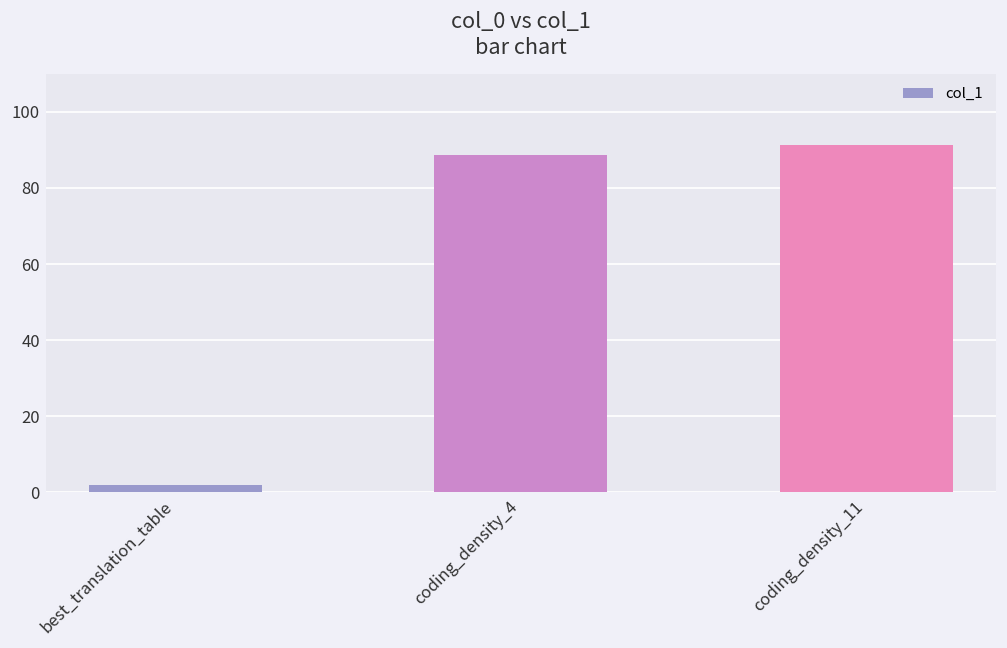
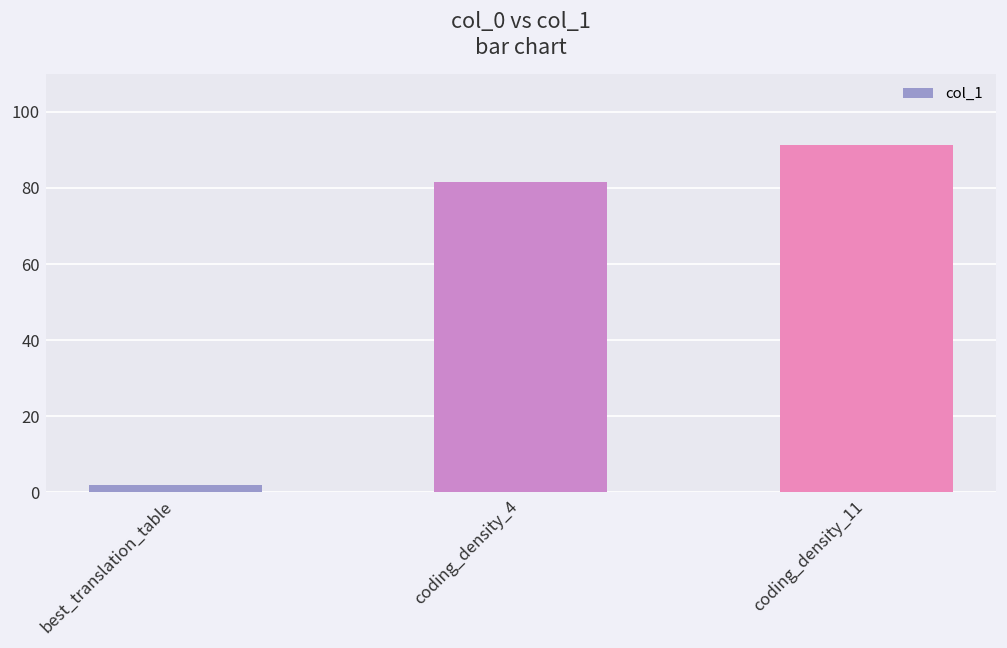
  {
    "best_translation_table": 2,
-   "coding_density_4": 89,
+   "coding_density_4": 82,
    "coding_density_11": 91
  }
